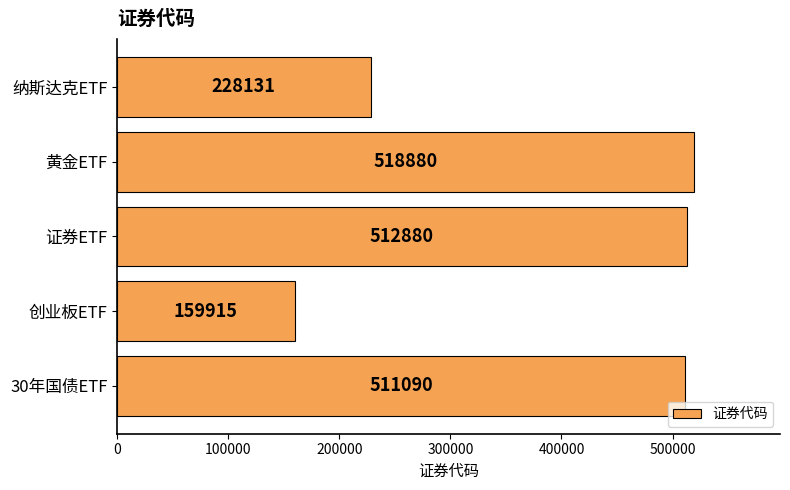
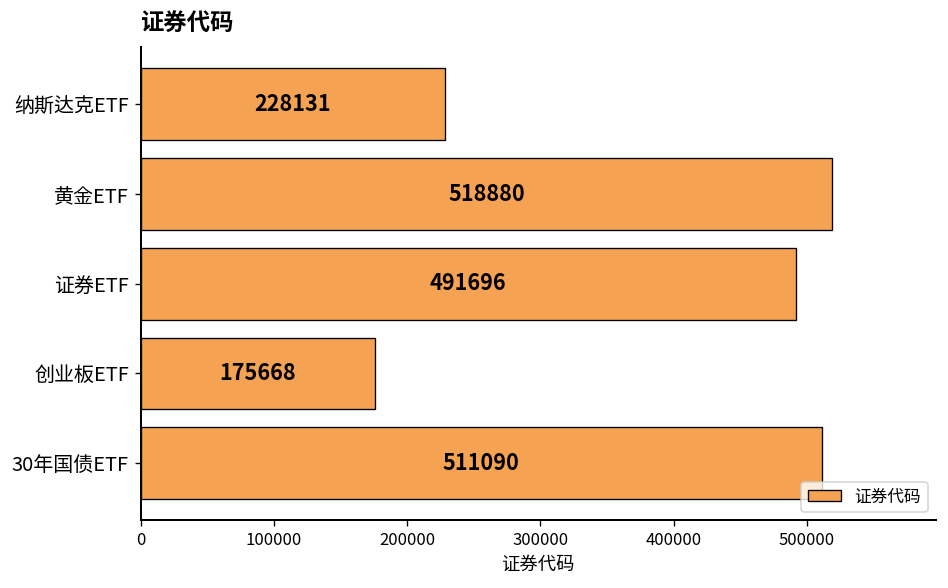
  {
    "纳斯达克ETF": 228131,
    "黄金ETF": 518880,
-   "证券ETF": 512880,
-   "创业板ETF": 159915,
+   "证券ETF": 491696,
+   "创业板ETF": 175668,
    "30年国债ETF": 511090
  }
